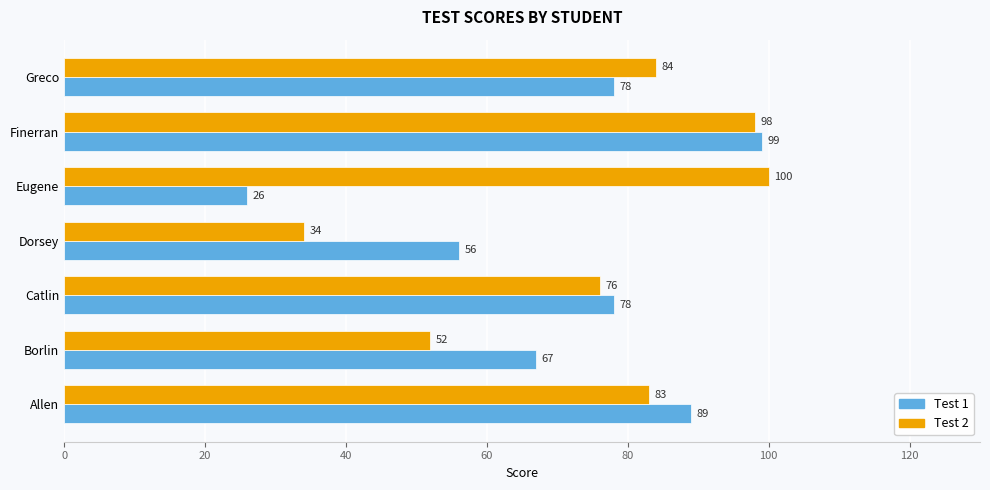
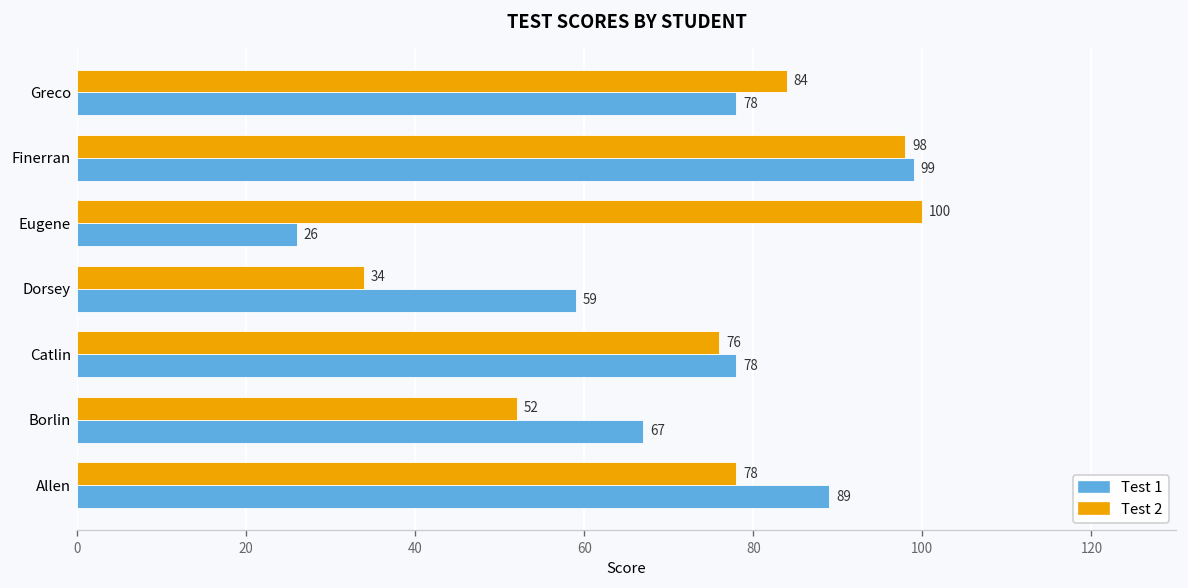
  {
    "Test 1": {
      "Greco": 78,
      "Finerran": 99,
      "Eugene": 26,
-     "Dorsey": 56,
+     "Dorsey": 59,
      "Catlin": 78,
      "Borlin": 67,
      "Allen": 89
    },
    "Test 2": {
      "Greco": 84,
      "Finerran": 98,
      "Eugene": 100,
      "Dorsey": 34,
      "Catlin": 76,
      "Borlin": 52,
-     "Allen": 83
+     "Allen": 78
    }
  }
